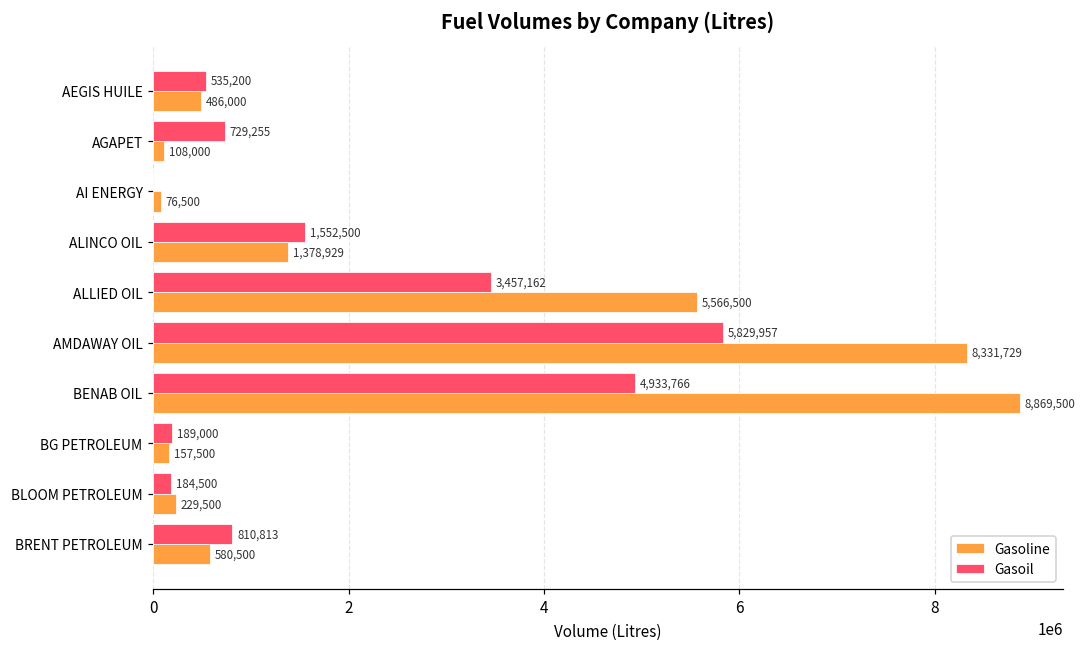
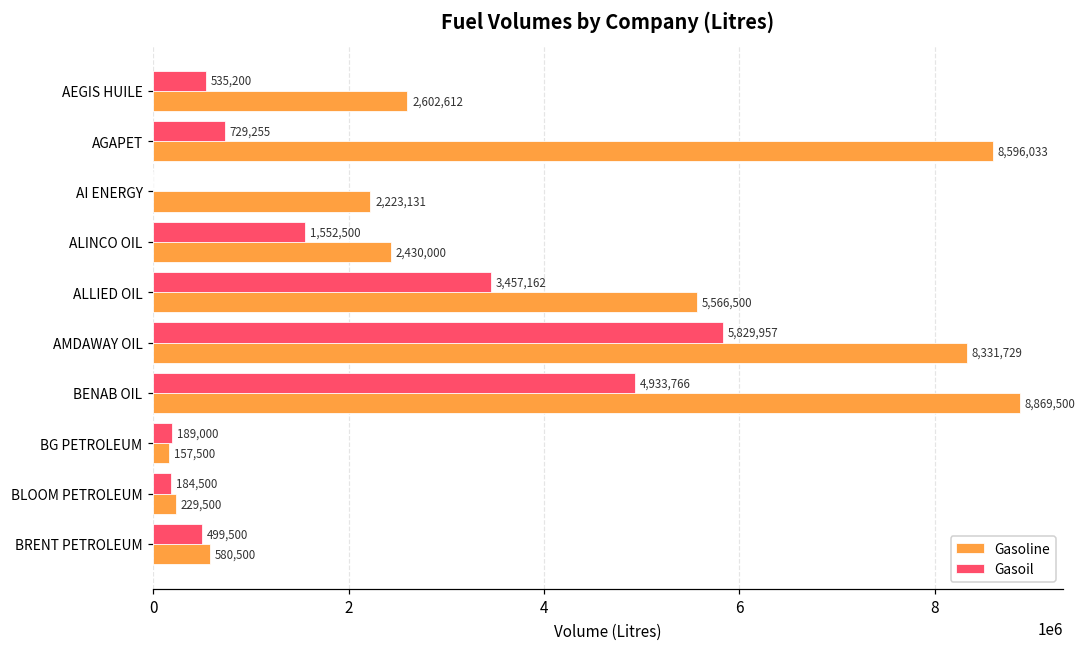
  {
    "Gasoline": {
-     "AEGIS HUILE": "486,000",
-     "AGAPET": "108,000",
-     "AI ENERGY": "76,500",
-     "ALINCO OIL": "1,378,929",
+     "AEGIS HUILE": "2,602,612",
+     "AGAPET": "8,596,033",
+     "AI ENERGY": "2,223,131",
+     "ALINCO OIL": "2,430,000",
      "ALLIED OIL": "5,566,500",
      "AMDAWAY OIL": "8,331,729",
      "BENAB OIL": "8,869,500",
      "BG PETROLEUM": "157,500",
      "BLOOM PETROLEUM": "229,500",
      "BRENT PETROLEUM": "580,500"
    },
    "Gasoil": {
      "AEGIS HUILE": "535,200",
      "AGAPET": "729,255",
      "ALINCO OIL": "1,552,500",
      "ALLIED OIL": "3,457,162",
      "AMDAWAY OIL": "5,829,957",
      "BENAB OIL": "4,933,766",
      "BG PETROLEUM": "189,000",
      "BLOOM PETROLEUM": "184,500",
-     "BRENT PETROLEUM": "810,813"
+     "BRENT PETROLEUM": "499,500"
    }
  }
